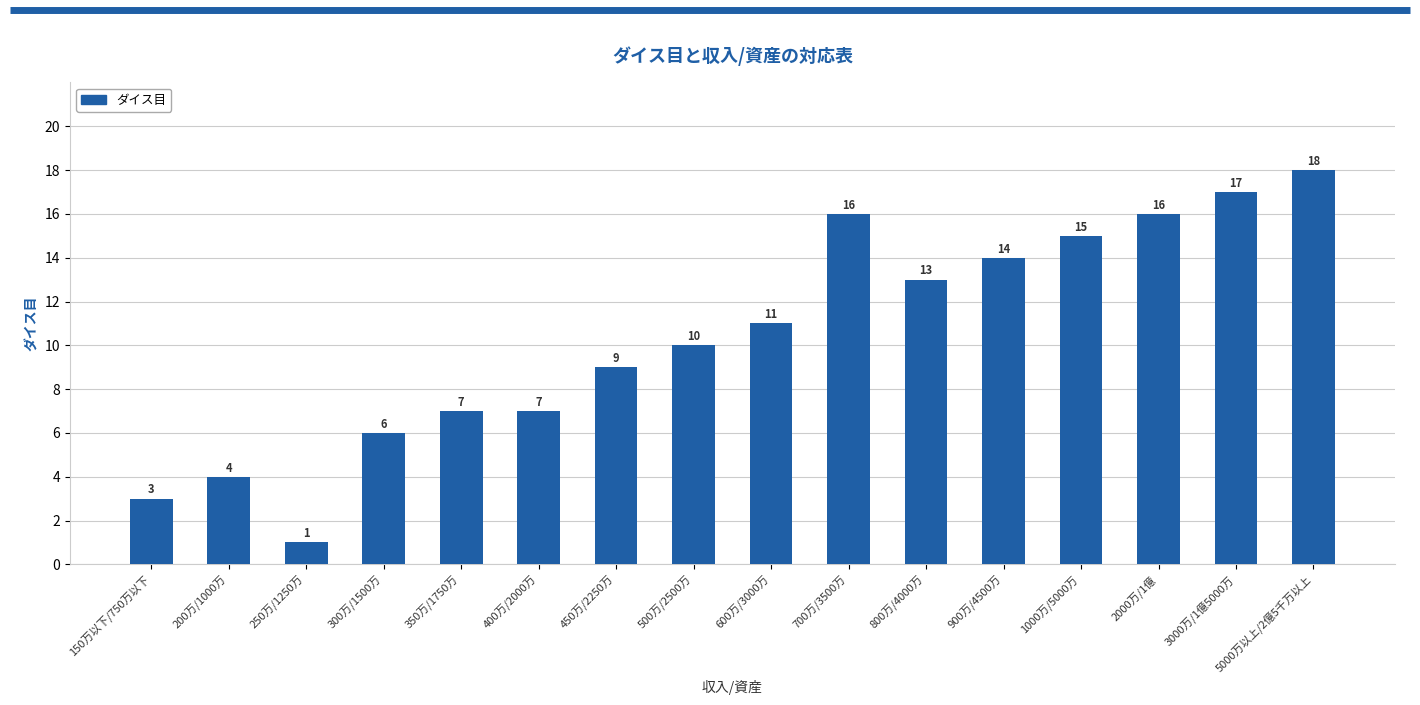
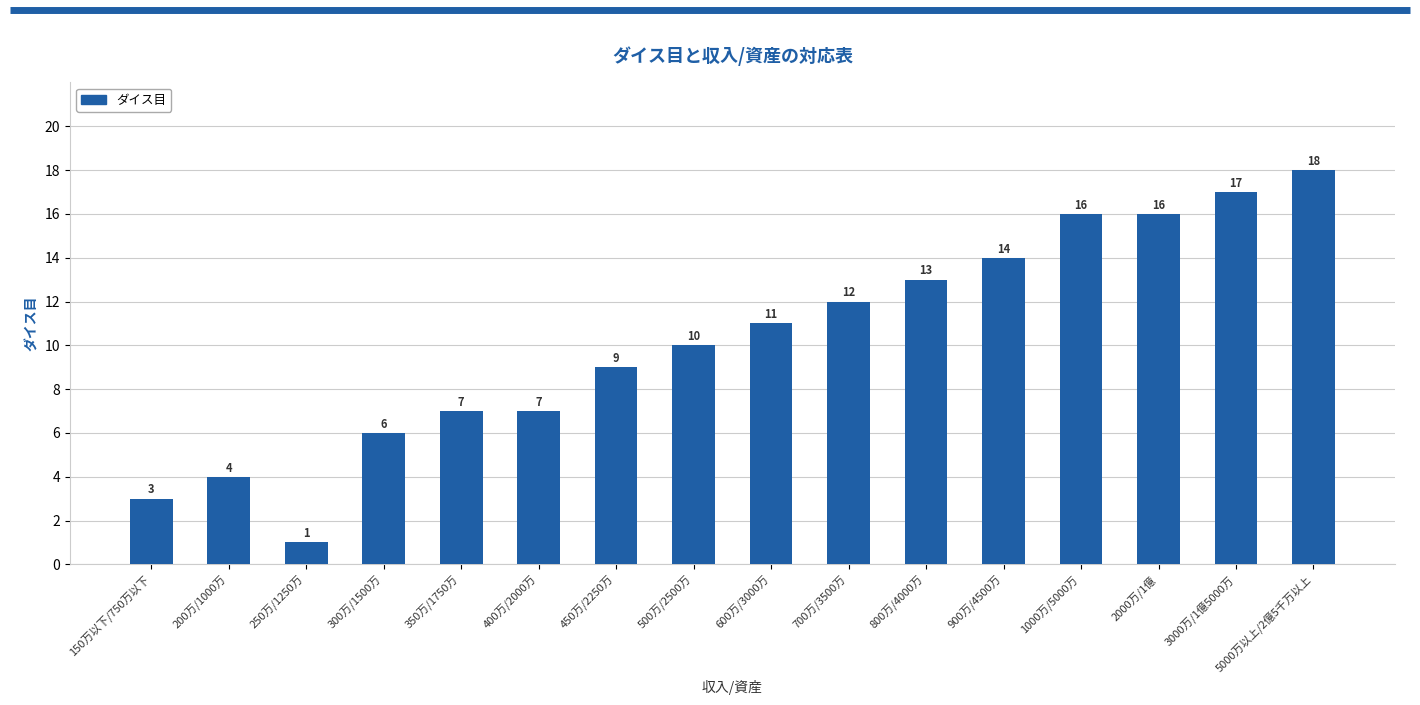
  {
    "150万以下/750万以下": 3,
    "200万/1000万": 4,
    "250万/1250万": 1,
    "300万/1500万": 6,
    "350万/1750万": 7,
    "400万/2000万": 7,
    "450万/2250万": 9,
    "500万/2500万": 10,
    "600万/3000万": 11,
-   "700万/3500万": 16,
+   "700万/3500万": 12,
    "800万/4000万": 13,
    "900万/4500万": 14,
-   "1000万/5000万": 15,
+   "1000万/5000万": 16,
    "2000万/1億": 16,
    "3000万/1億5000万": 17,
    "5000万以上/2億5千万以上": 18
  }
